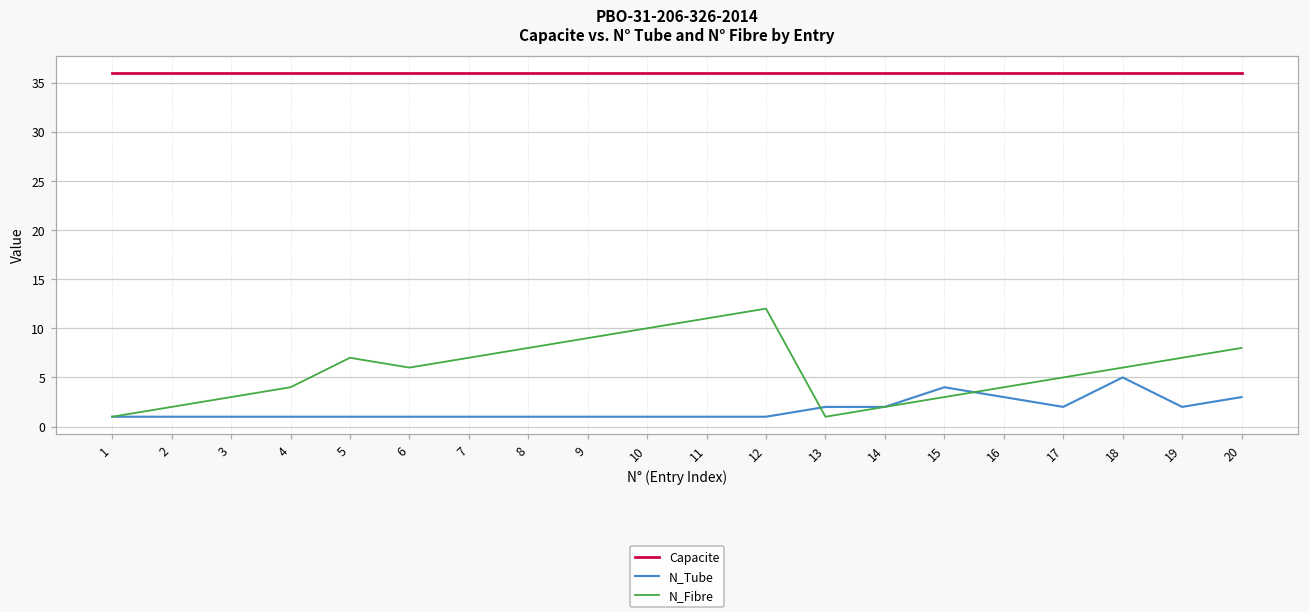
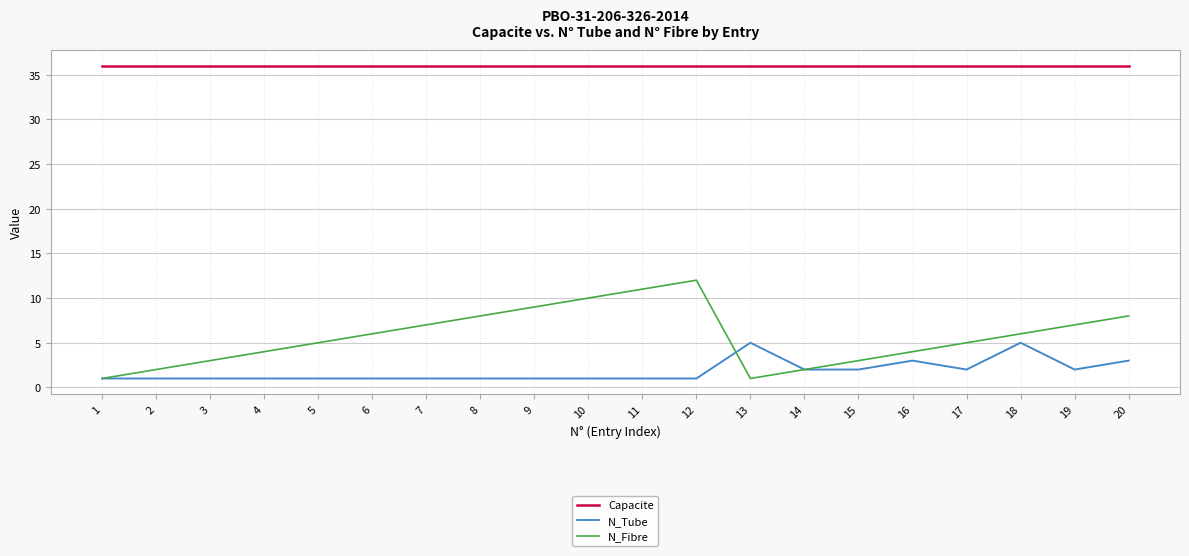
  {
    "Capacite": {
      "1": 36,
      "2": 36,
      "3": 36,
      "4": 36,
      "5": 36,
      "6": 36,
      "7": 36,
      "8": 36,
      "9": 36,
      "10": 36,
      "11": 36,
      "12": 36,
      "13": 36,
      "14": 36,
      "15": 36,
      "16": 36,
      "17": 36,
      "18": 36,
      "19": 36,
      "20": 36
    },
    "N_Tube": {
      "2": 1,
      "3": 1,
      "4": 1,
      "5": 1,
      "6": 1,
      "7": 1,
      "8": 1,
      "9": 1,
      "10": 1,
      "11": 1,
      "12": 1,
-     "13": 2,
-     "15": 4,
+     "13": 5,
+     "15": 2,
      "16": 3,
      "17": 2,
      "18": 5,
      "19": 2,
      "20": 3
    },
    "N_Fibre": {
      "2": 2,
      "3": 3,
      "4": 4,
-     "5": 7,
+     "5": 5,
      "6": 6,
      "7": 7,
      "8": 8,
      "9": 9,
      "10": 10,
      "11": 11,
      "12": 12,
      "13": 1,
      "15": 3,
      "16": 4,
      "17": 5,
      "18": 6,
      "19": 7,
      "20": 8
    }
  }
